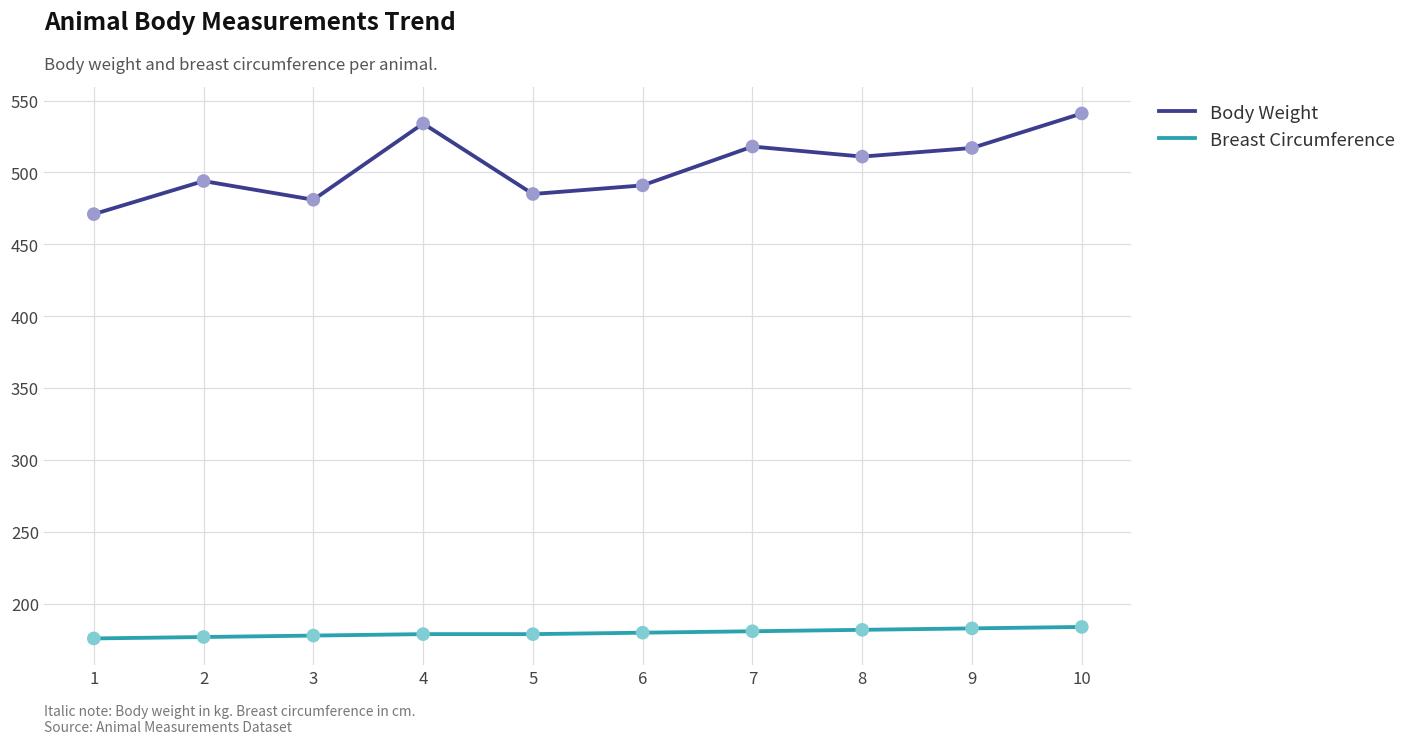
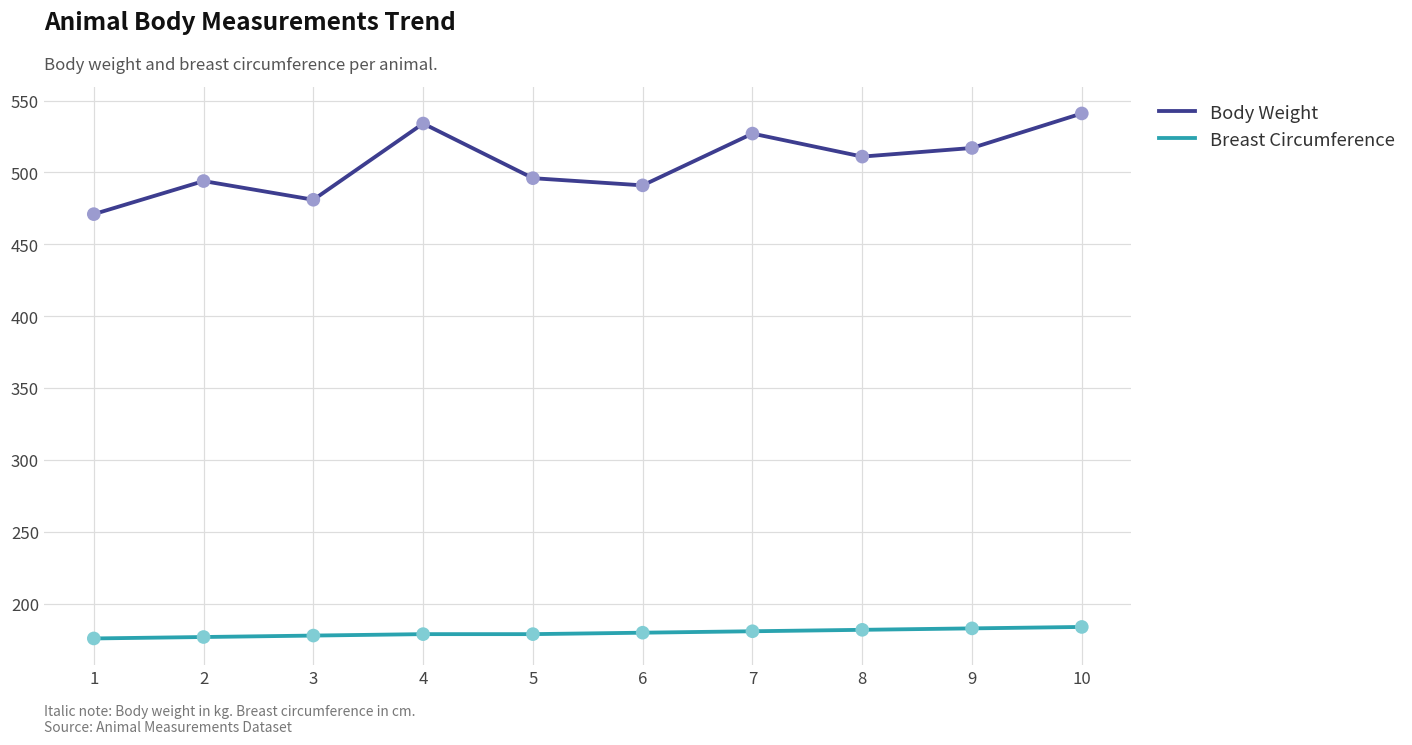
  {
    "Body Weight": {
      "1": 471,
      "2": 494,
      "3": 481,
      "4": 534,
-     "5": 485,
+     "5": 496,
      "6": 491,
-     "7": 518,
+     "7": 527,
      "8": 511,
      "9": 517,
      "10": 541
    },
    "Breast Circumference": {
      "1": 176,
      "2": 177,
      "3": 178,
      "4": 179,
      "5": 179,
      "6": 180,
      "7": 181,
      "8": 182,
      "9": 183,
      "10": 184
    }
  }
